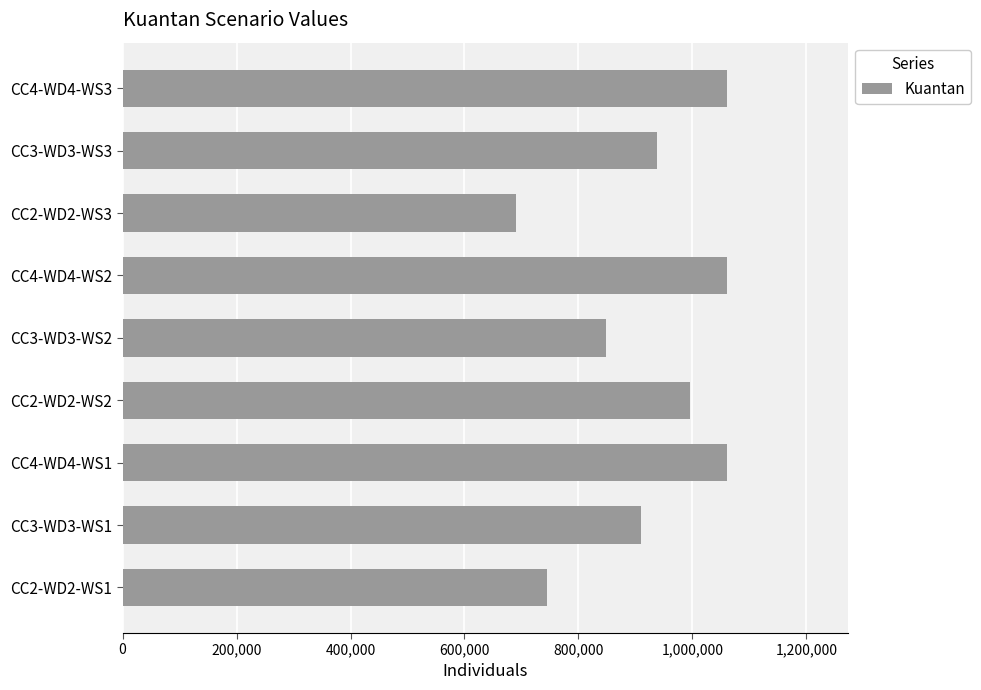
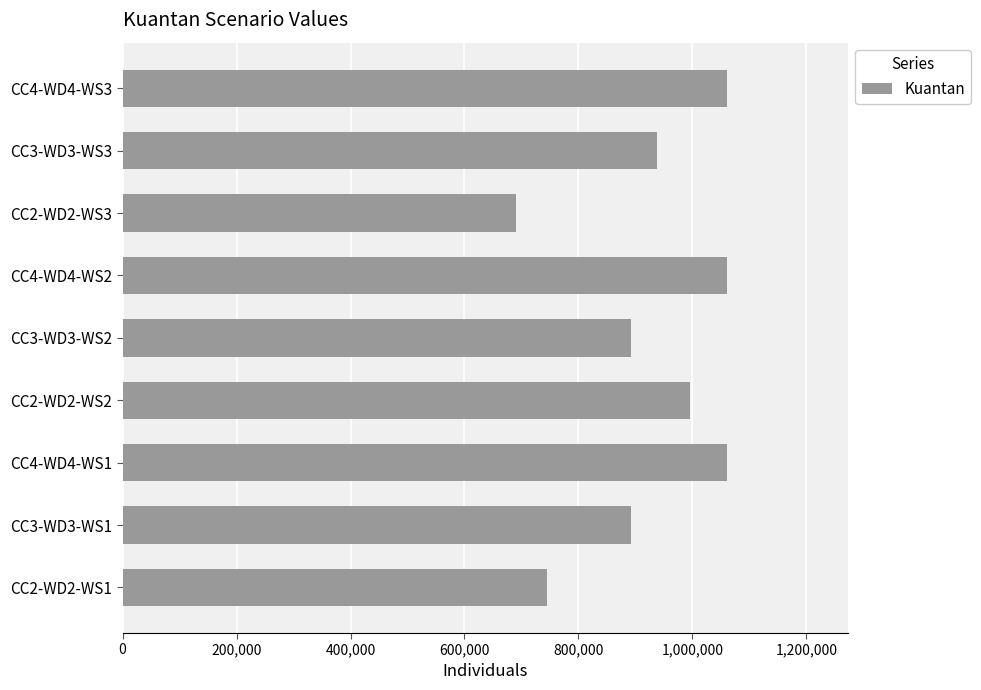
  {
    "CC4-WD4-WS3": "1,060,000",
    "CC3-WD3-WS3": "940,000",
    "CC2-WD2-WS3": "690,000",
    "CC4-WD4-WS2": "1,060,000",
-   "CC3-WD3-WS2": "850,000",
+   "CC3-WD3-WS2": "890,000",
    "CC2-WD2-WS2": "1,000,000",
    "CC4-WD4-WS1": "1,060,000",
-   "CC3-WD3-WS1": "910,000",
+   "CC3-WD3-WS1": "890,000",
    "CC2-WD2-WS1": "740,000"
  }
